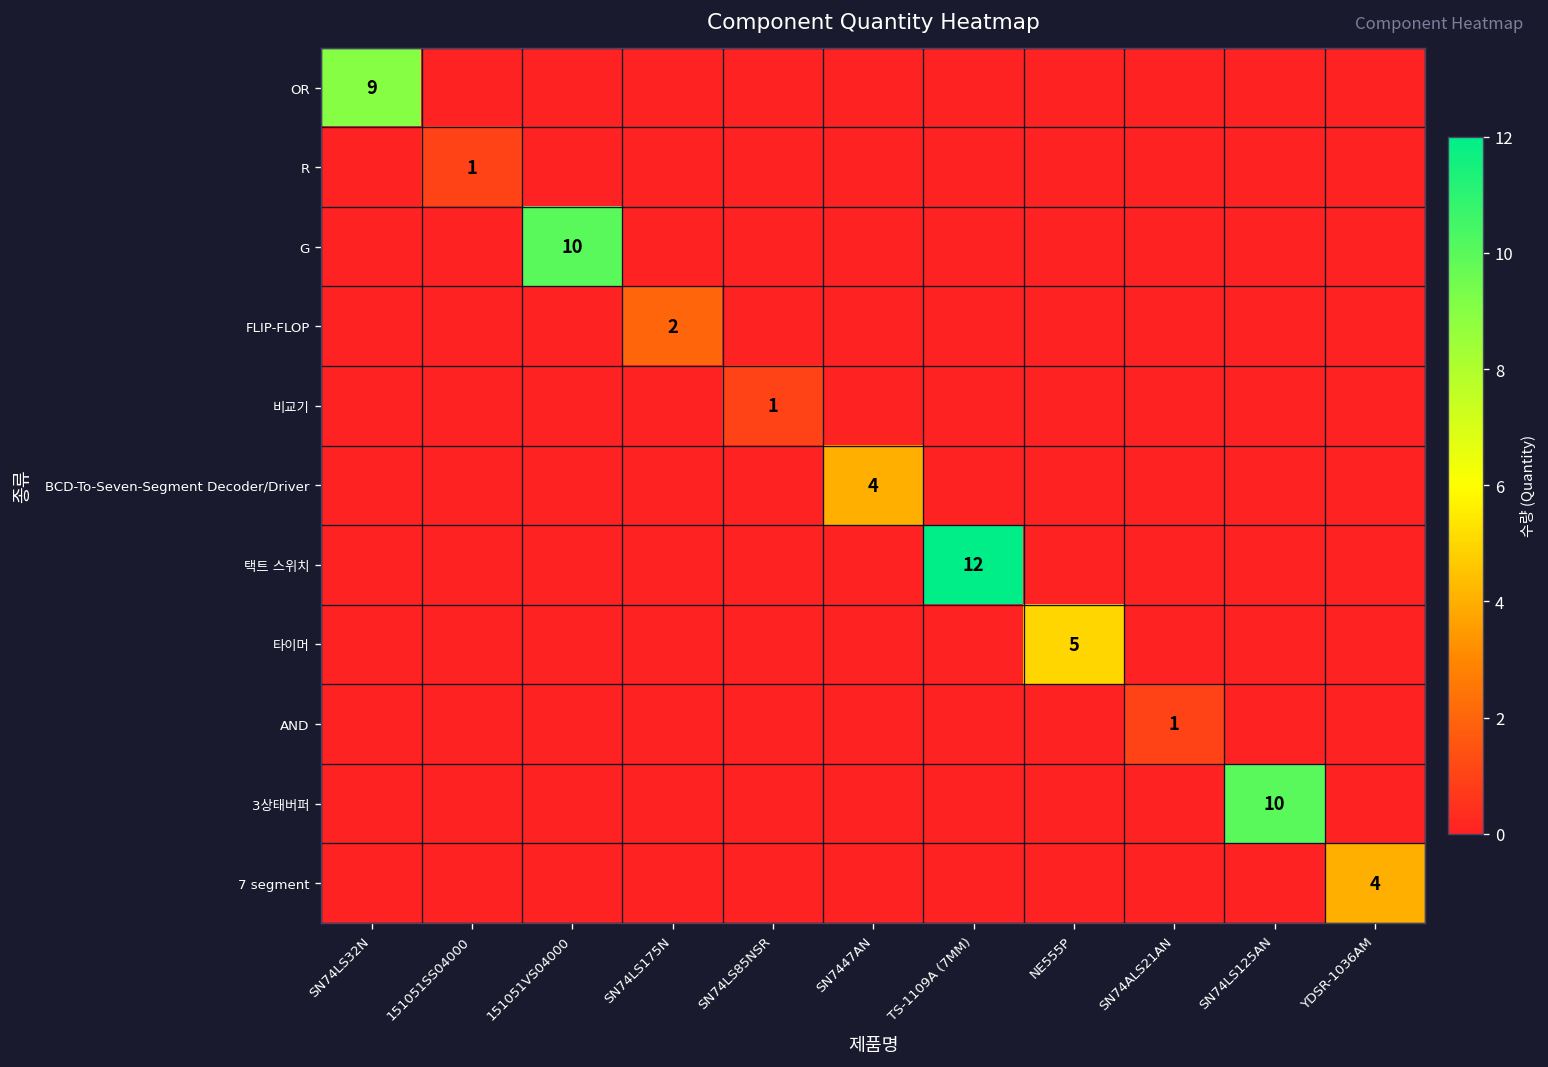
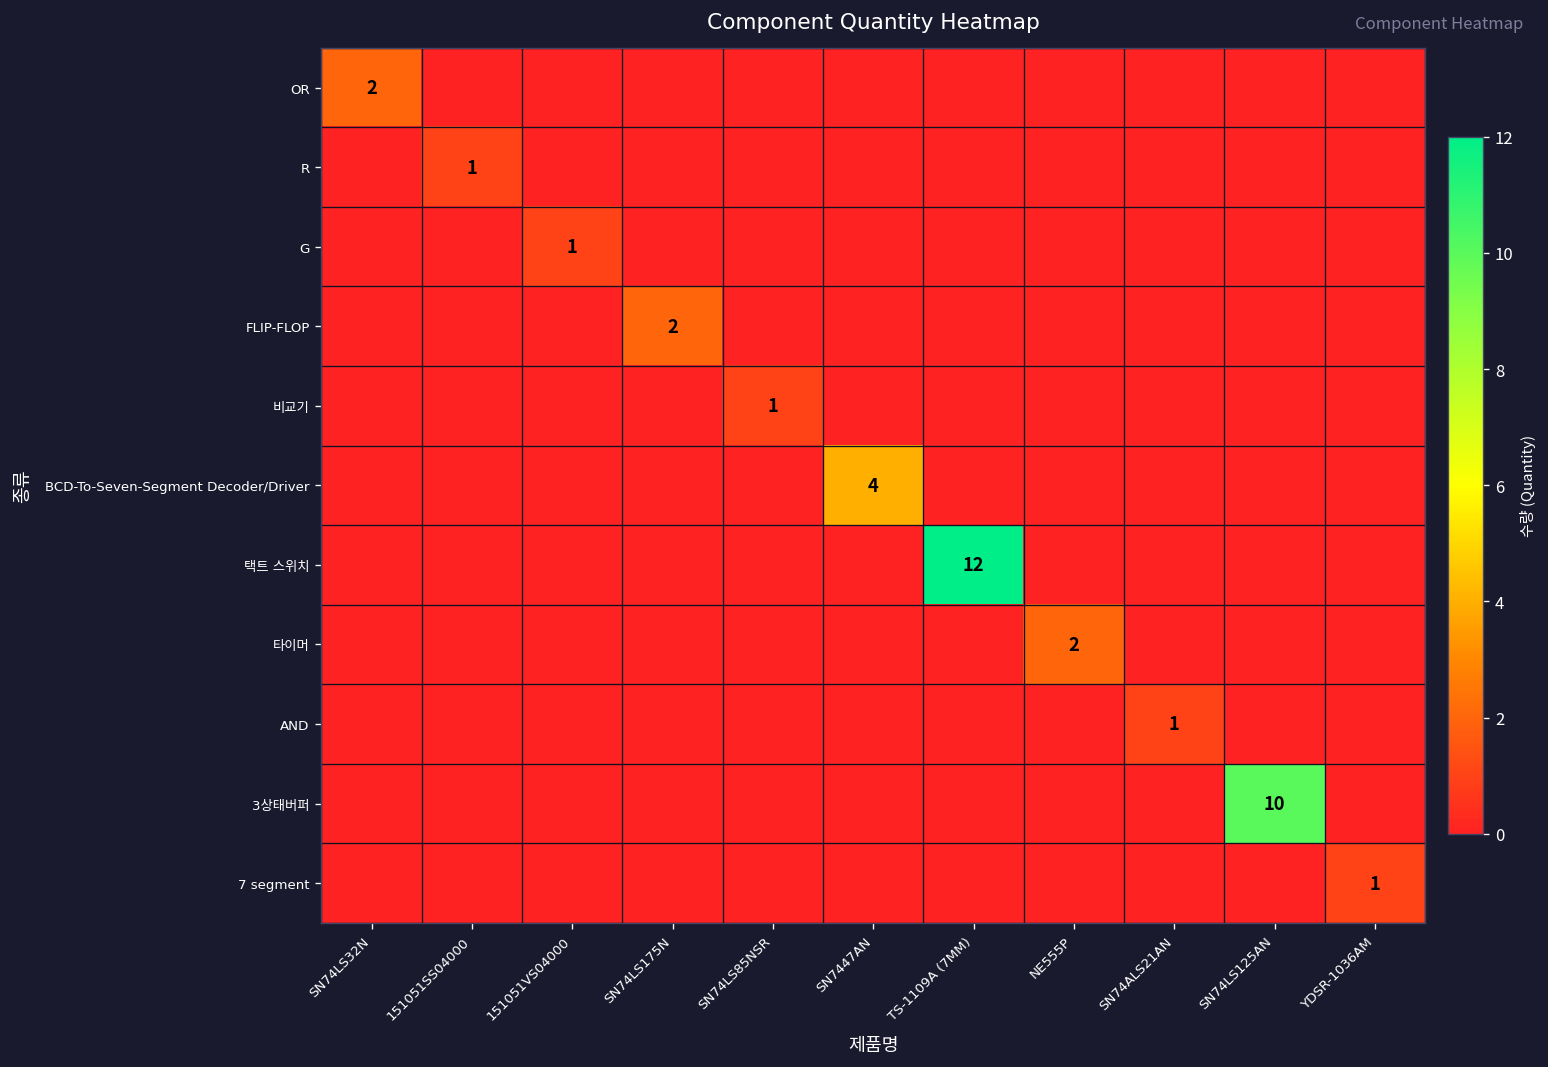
  {
    "OR": {
-     "SN74LS32N": 9
+     "SN74LS32N": 2
    },
    "R": {
      "151051SS04000": 1
    },
    "G": {
-     "151051VS04000": 10
+     "151051VS04000": 1
    },
    "FLIP-FLOP": {
      "SN74LS175N": 2
    },
    "비교기": {
      "SN74LS85NSR": 1
    },
    "BCD-To-Seven-Segment Decoder/Driver": {
      "SN7447AN": 4
    },
    "택트 스위치": {
      "TS-1109A (7MM)": 12
    },
    "타이머": {
-     "NE555P": 5
+     "NE555P": 2
    },
    "AND": {
      "SN74ALS21AN": 1
    },
    "3상태버퍼": {
      "SN74LS125AN": 10
    },
    "7 segment": {
-     "YDSR-1036AM": 4
+     "YDSR-1036AM": 1
    }
  }
